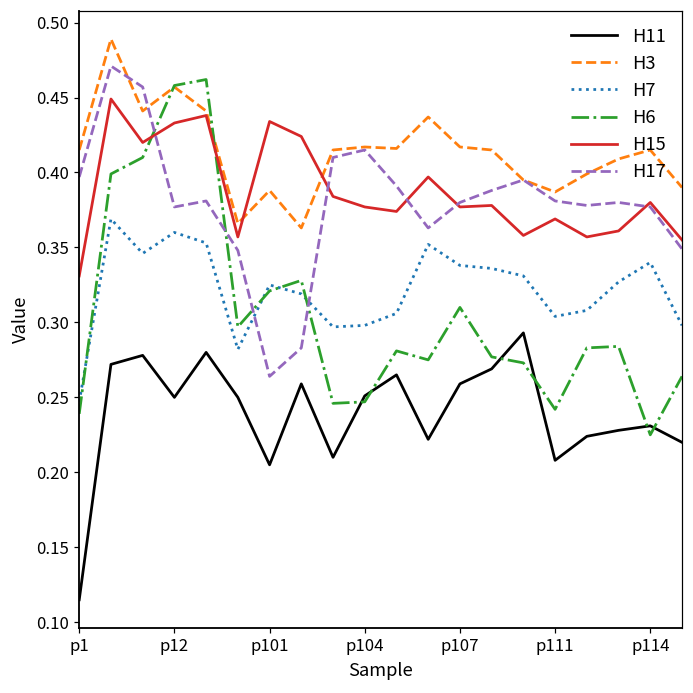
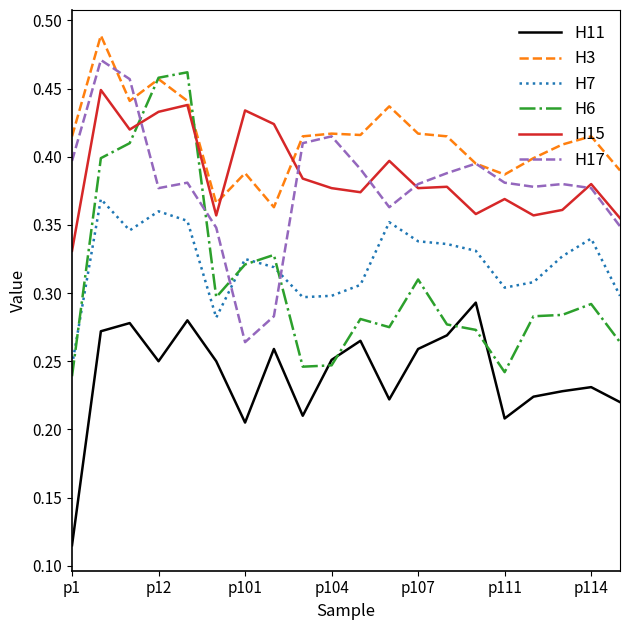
  {
    "H11": {
      "p1": 0.115,
      "p12": 0.250,
      "p101": 0.205,
      "p104": 0.251,
      "p107": 0.259,
      "p111": 0.208,
      "p114": 0.231
    },
    "H3": {
      "p1": 0.415,
      "p101": 0.388,
      "p104": 0.417,
      "p107": 0.417,
      "p111": 0.387,
      "p114": 0.415
    },
    "H7": {
      "p1": 0.247,
      "p12": 0.360,
      "p101": 0.325,
      "p104": 0.298,
      "p107": 0.338,
      "p111": 0.304,
      "p114": 0.340
    },
    "H6": {
      "p1": 0.239,
      "p101": 0.321,
      "p104": 0.247,
      "p107": 0.310,
      "p111": 0.242,
-     "p114": 0.225
+     "p114": 0.292
    },
    "H15": {
      "p1": 0.331,
      "p12": 0.433,
      "p101": 0.434,
      "p104": 0.377,
      "p107": 0.377,
      "p111": 0.369,
      "p114": 0.380
    },
    "H17": {
      "p1": 0.397,
      "p12": 0.377,
      "p101": 0.264,
      "p104": 0.415,
      "p107": 0.380,
      "p111": 0.381,
      "p114": 0.377
    }
  }
